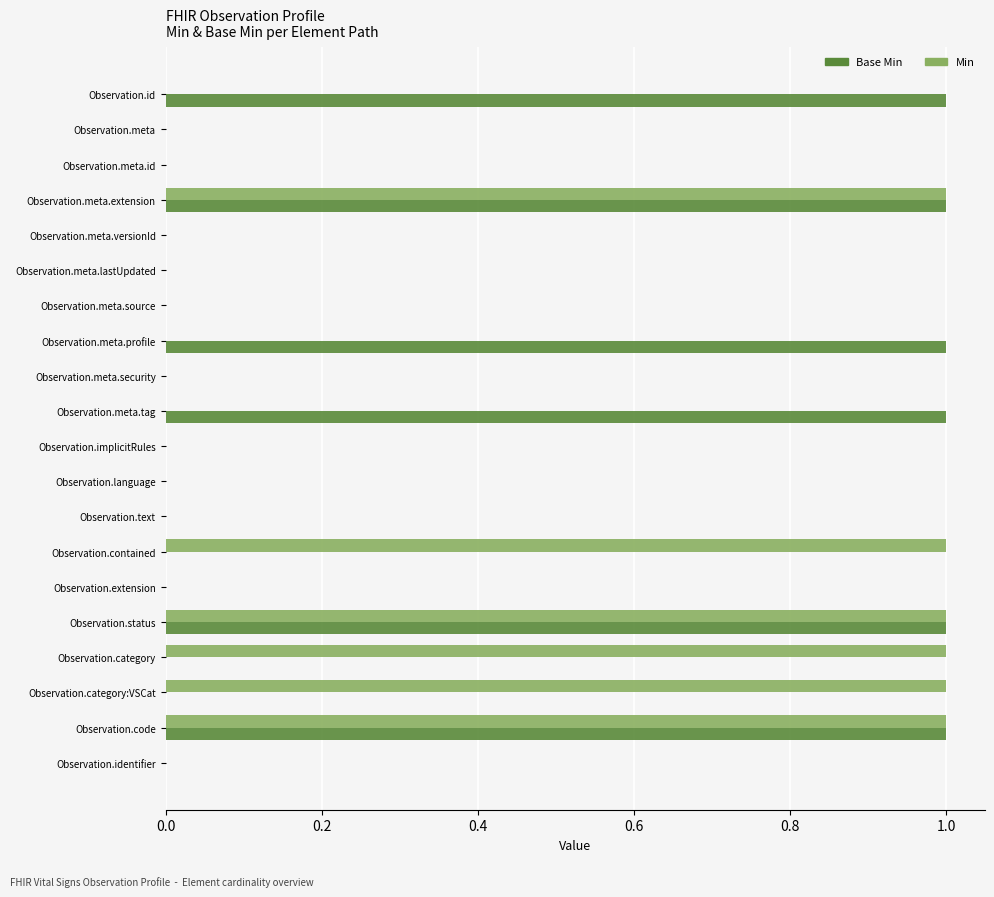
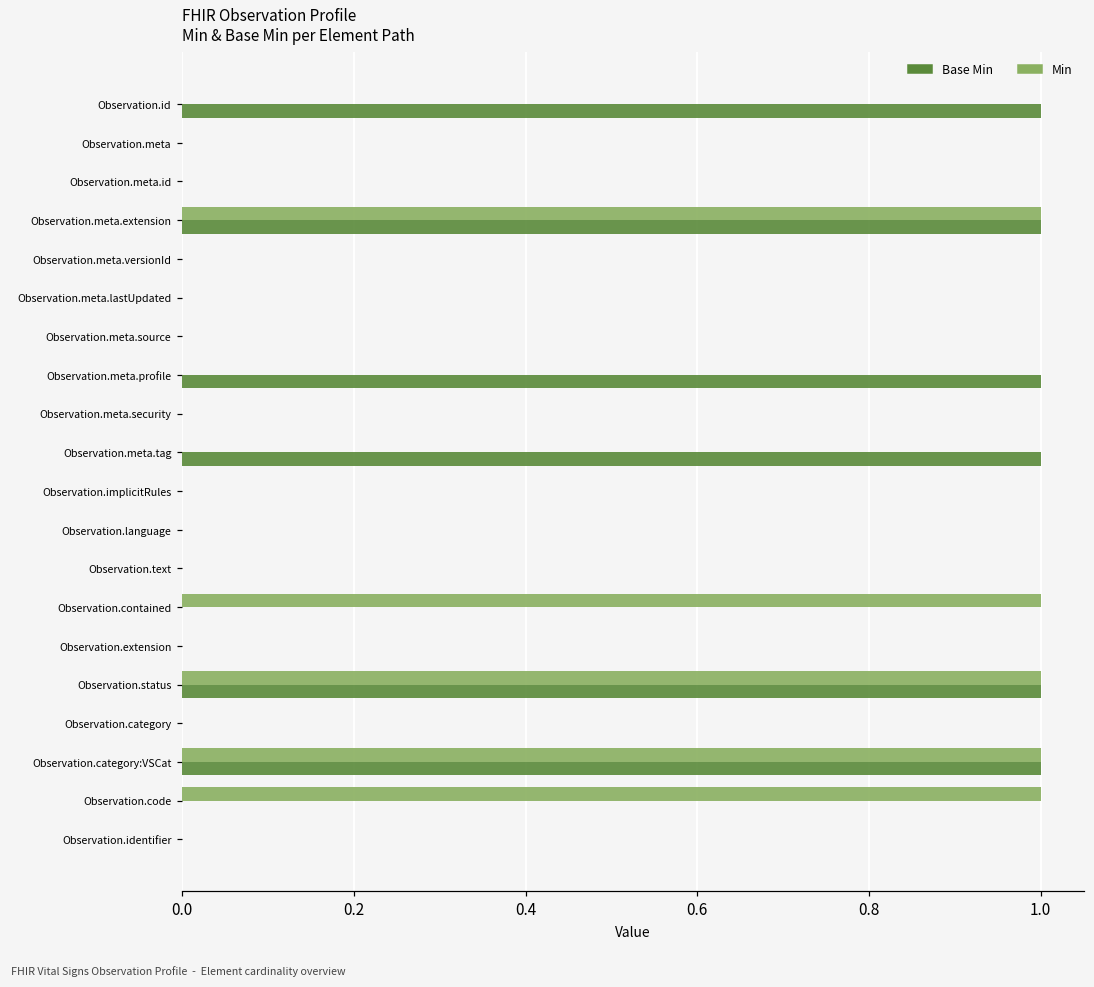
  {
    "Base Min": {
      "Observation.id": 1,
      "Observation.meta": 0,
      "Observation.meta.id": 0,
      "Observation.meta.extension": 1,
      "Observation.meta.versionId": 0,
      "Observation.meta.lastUpdated": 0,
      "Observation.meta.source": 0,
      "Observation.meta.profile": 1,
      "Observation.meta.security": 0,
      "Observation.meta.tag": 1,
      "Observation.implicitRules": 0,
      "Observation.language": 0,
      "Observation.text": 0,
      "Observation.contained": 0,
      "Observation.extension": 0,
      "Observation.status": 1,
      "Observation.category": 0,
-     "Observation.category:VSCat": 0,
-     "Observation.code": 1,
+     "Observation.category:VSCat": 1,
+     "Observation.code": 0,
      "Observation.identifier": 0
    },
    "Min": {
      "Observation.id": 0,
      "Observation.meta": 0,
      "Observation.meta.id": 0,
      "Observation.meta.extension": 1,
      "Observation.meta.versionId": 0,
      "Observation.meta.lastUpdated": 0,
      "Observation.meta.source": 0,
      "Observation.meta.profile": 0,
      "Observation.meta.security": 0,
      "Observation.meta.tag": 0,
      "Observation.implicitRules": 0,
      "Observation.language": 0,
      "Observation.text": 0,
      "Observation.contained": 1,
      "Observation.extension": 0,
      "Observation.status": 1,
-     "Observation.category": 1,
+     "Observation.category": 0,
      "Observation.category:VSCat": 1,
      "Observation.code": 1,
      "Observation.identifier": 0
    }
  }
